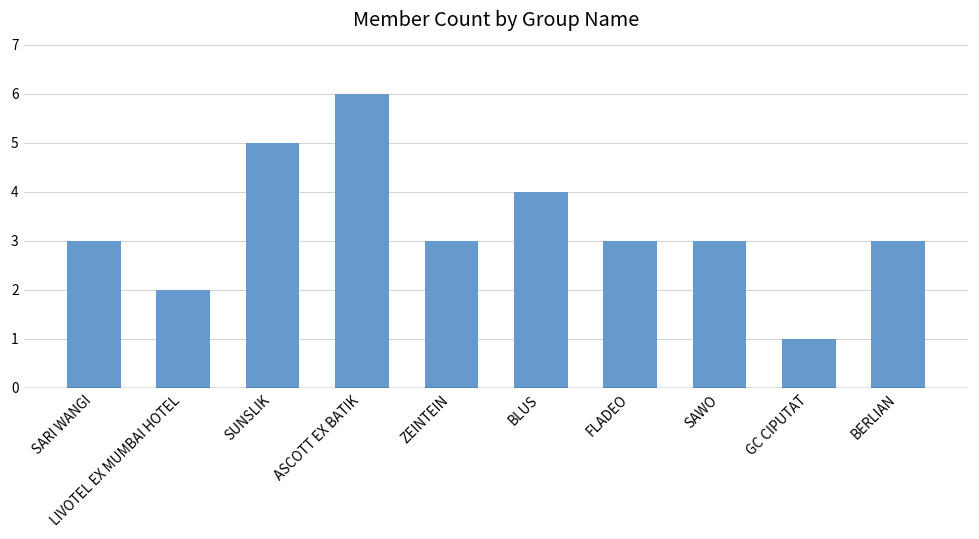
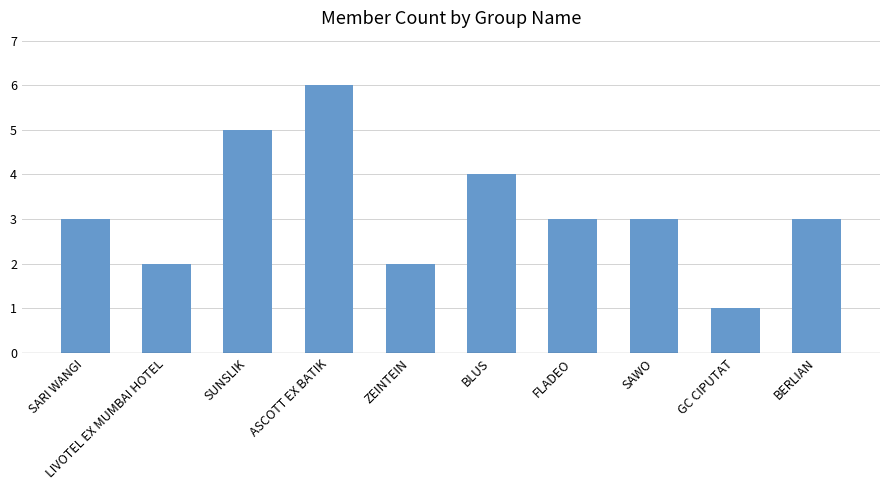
  {
    "SARI WANGI": 3,
    "LIVOTEL EX MUMBAI HOTEL": 2,
    "SUNSLIK": 5,
    "ASCOTT EX BATIK": 6,
-   "ZEINTEIN": 3,
+   "ZEINTEIN": 2,
    "BLUS": 4,
    "FLADEO": 3,
    "SAWO": 3,
    "GC CIPUTAT": 1,
    "BERLIAN": 3
  }
